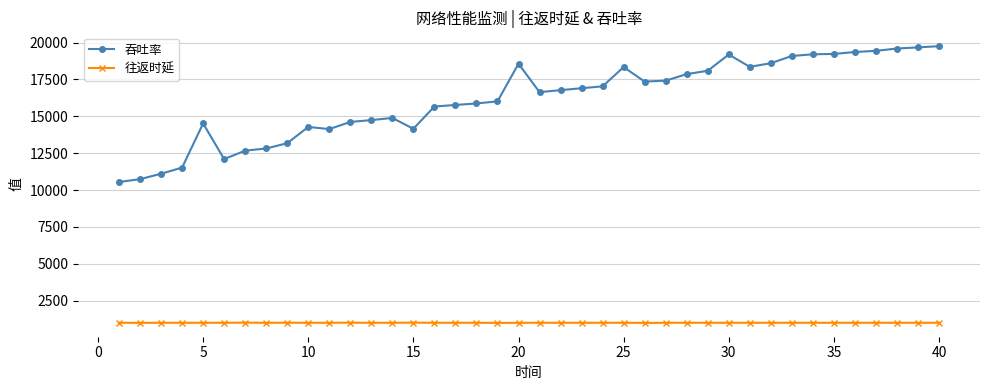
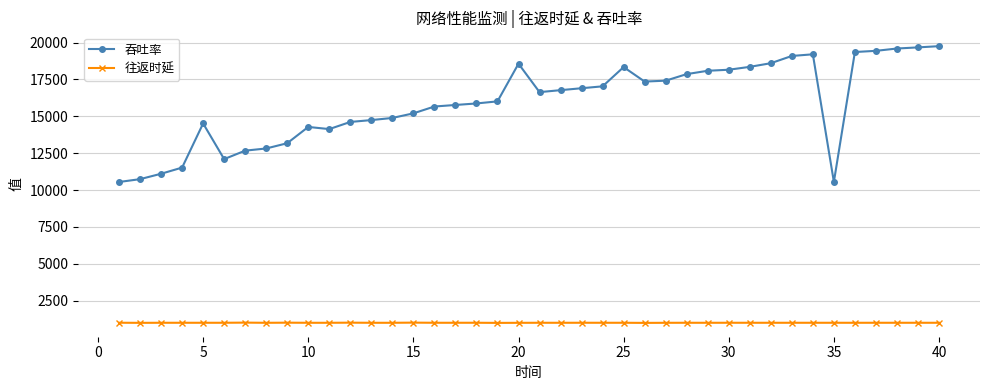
  {
    "吞吐率": {
      "5": 14500,
      "10": 14300,
-     "15": 14200,
+     "15": 15200,
      "20": 18600,
      "25": 18300,
-     "30": 19200,
-     "35": 19200,
+     "30": 18200,
+     "35": 10600,
      "40": 19800
    },
    "往返时延": {
      "5": 1000,
      "10": 1000,
      "15": 1000,
      "20": 1000,
      "25": 1000,
      "30": 1000,
      "35": 1000,
      "40": 1000
    }
  }
